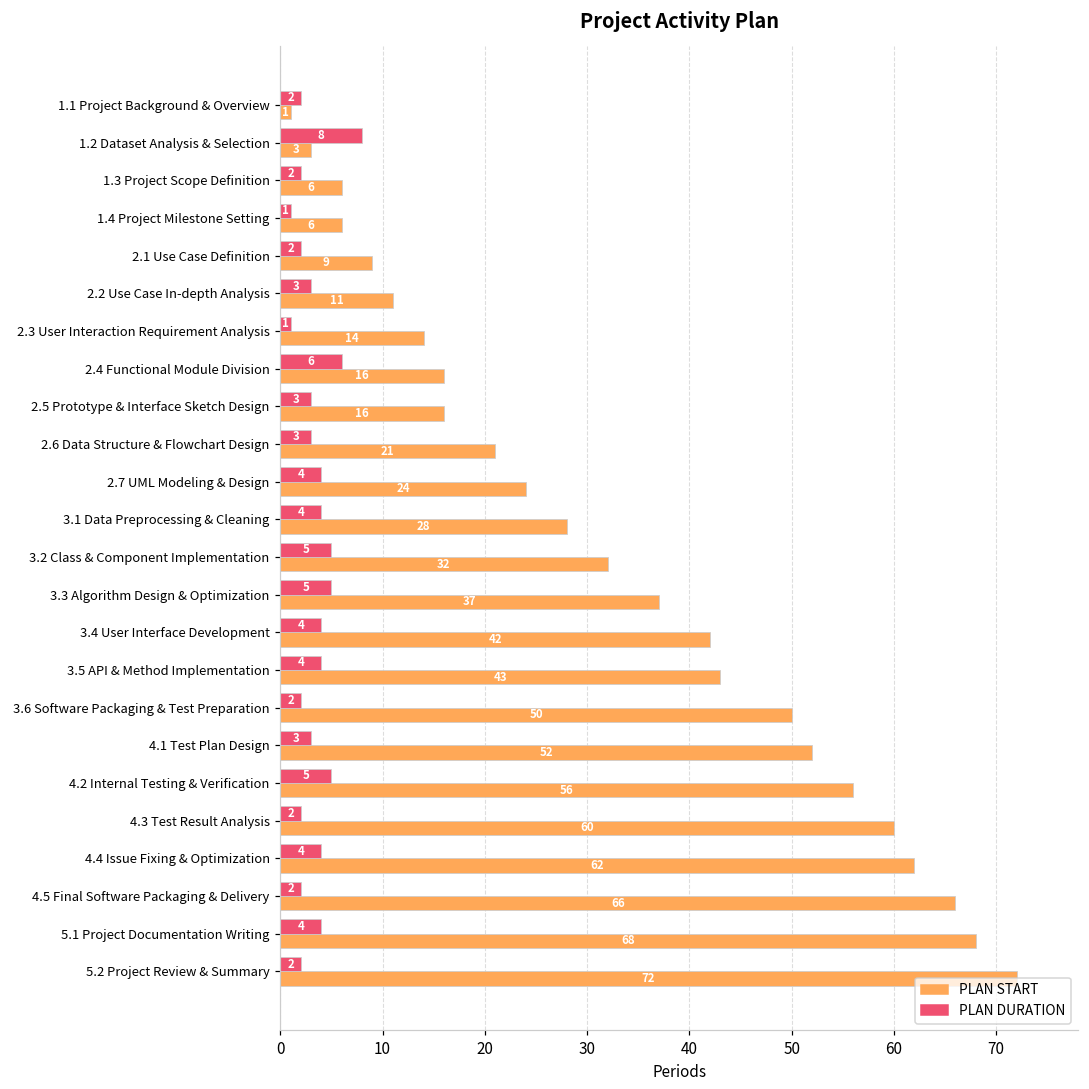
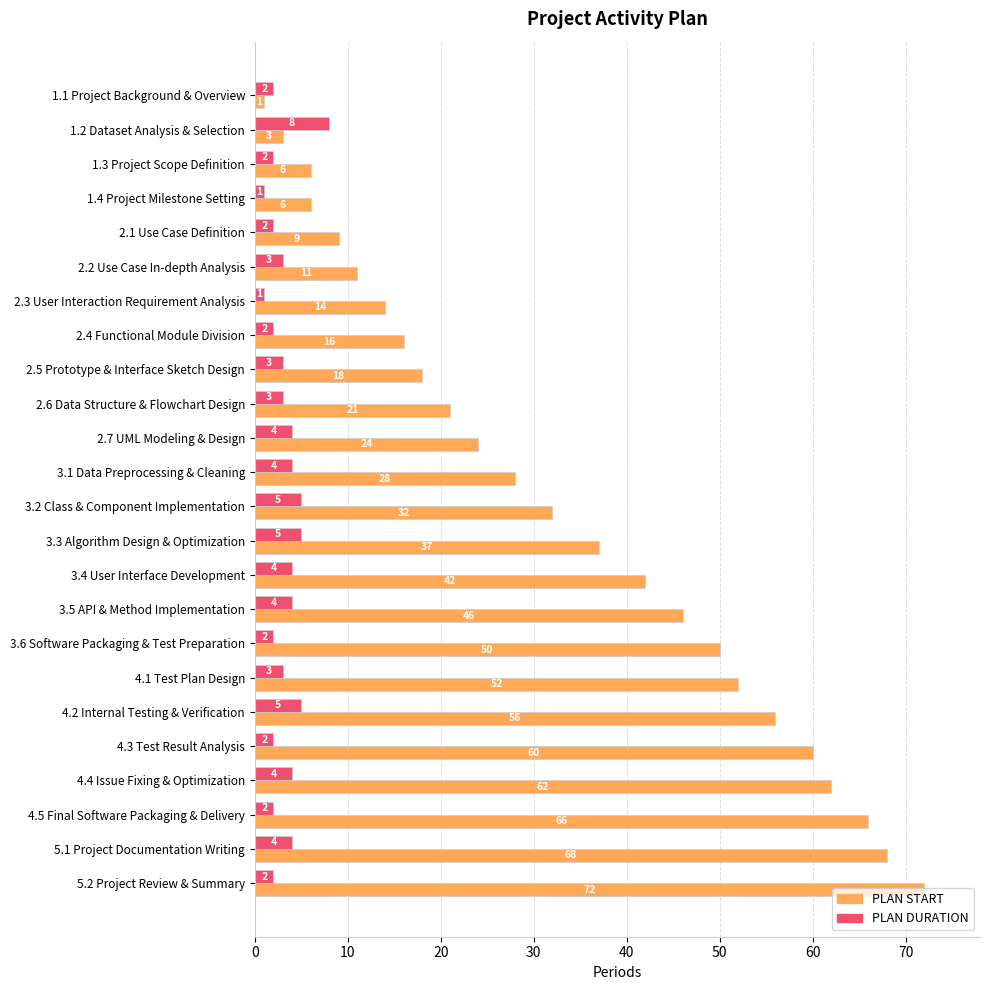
  {
    "PLAN START": {
      "1.1 Project Background & Overview": 1,
      "1.2 Dataset Analysis & Selection": 3,
      "1.3 Project Scope Definition": 6,
      "1.4 Project Milestone Setting": 6,
      "2.1 Use Case Definition": 9,
      "2.2 Use Case In-depth Analysis": 11,
      "2.3 User Interaction Requirement Analysis": 14,
      "2.4 Functional Module Division": 16,
-     "2.5 Prototype & Interface Sketch Design": 16,
+     "2.5 Prototype & Interface Sketch Design": 18,
      "2.6 Data Structure & Flowchart Design": 21,
      "2.7 UML Modeling & Design": 24,
      "3.1 Data Preprocessing & Cleaning": 28,
      "3.2 Class & Component Implementation": 32,
      "3.3 Algorithm Design & Optimization": 37,
      "3.4 User Interface Development": 42,
-     "3.5 API & Method Implementation": 43,
+     "3.5 API & Method Implementation": 46,
      "3.6 Software Packaging & Test Preparation": 50,
      "4.1 Test Plan Design": 52,
      "4.2 Internal Testing & Verification": 56,
      "4.3 Test Result Analysis": 60,
      "4.4 Issue Fixing & Optimization": 62,
      "4.5 Final Software Packaging & Delivery": 66,
      "5.1 Project Documentation Writing": 68
    },
    "PLAN DURATION": {
      "1.1 Project Background & Overview": 2,
      "1.2 Dataset Analysis & Selection": 8,
      "1.3 Project Scope Definition": 2,
      "1.4 Project Milestone Setting": 1,
      "2.1 Use Case Definition": 2,
      "2.2 Use Case In-depth Analysis": 3,
      "2.3 User Interaction Requirement Analysis": 1,
-     "2.4 Functional Module Division": 6,
+     "2.4 Functional Module Division": 2,
      "2.5 Prototype & Interface Sketch Design": 3,
      "2.6 Data Structure & Flowchart Design": 3,
      "2.7 UML Modeling & Design": 4,
      "3.1 Data Preprocessing & Cleaning": 4,
      "3.2 Class & Component Implementation": 5,
      "3.3 Algorithm Design & Optimization": 5,
      "3.4 User Interface Development": 4,
      "3.5 API & Method Implementation": 4,
      "3.6 Software Packaging & Test Preparation": 2,
      "4.1 Test Plan Design": 3,
      "4.2 Internal Testing & Verification": 5,
      "4.3 Test Result Analysis": 2,
      "4.4 Issue Fixing & Optimization": 4,
      "4.5 Final Software Packaging & Delivery": 2,
      "5.1 Project Documentation Writing": 4,
      "5.2 Project Review & Summary": 2
    }
  }
